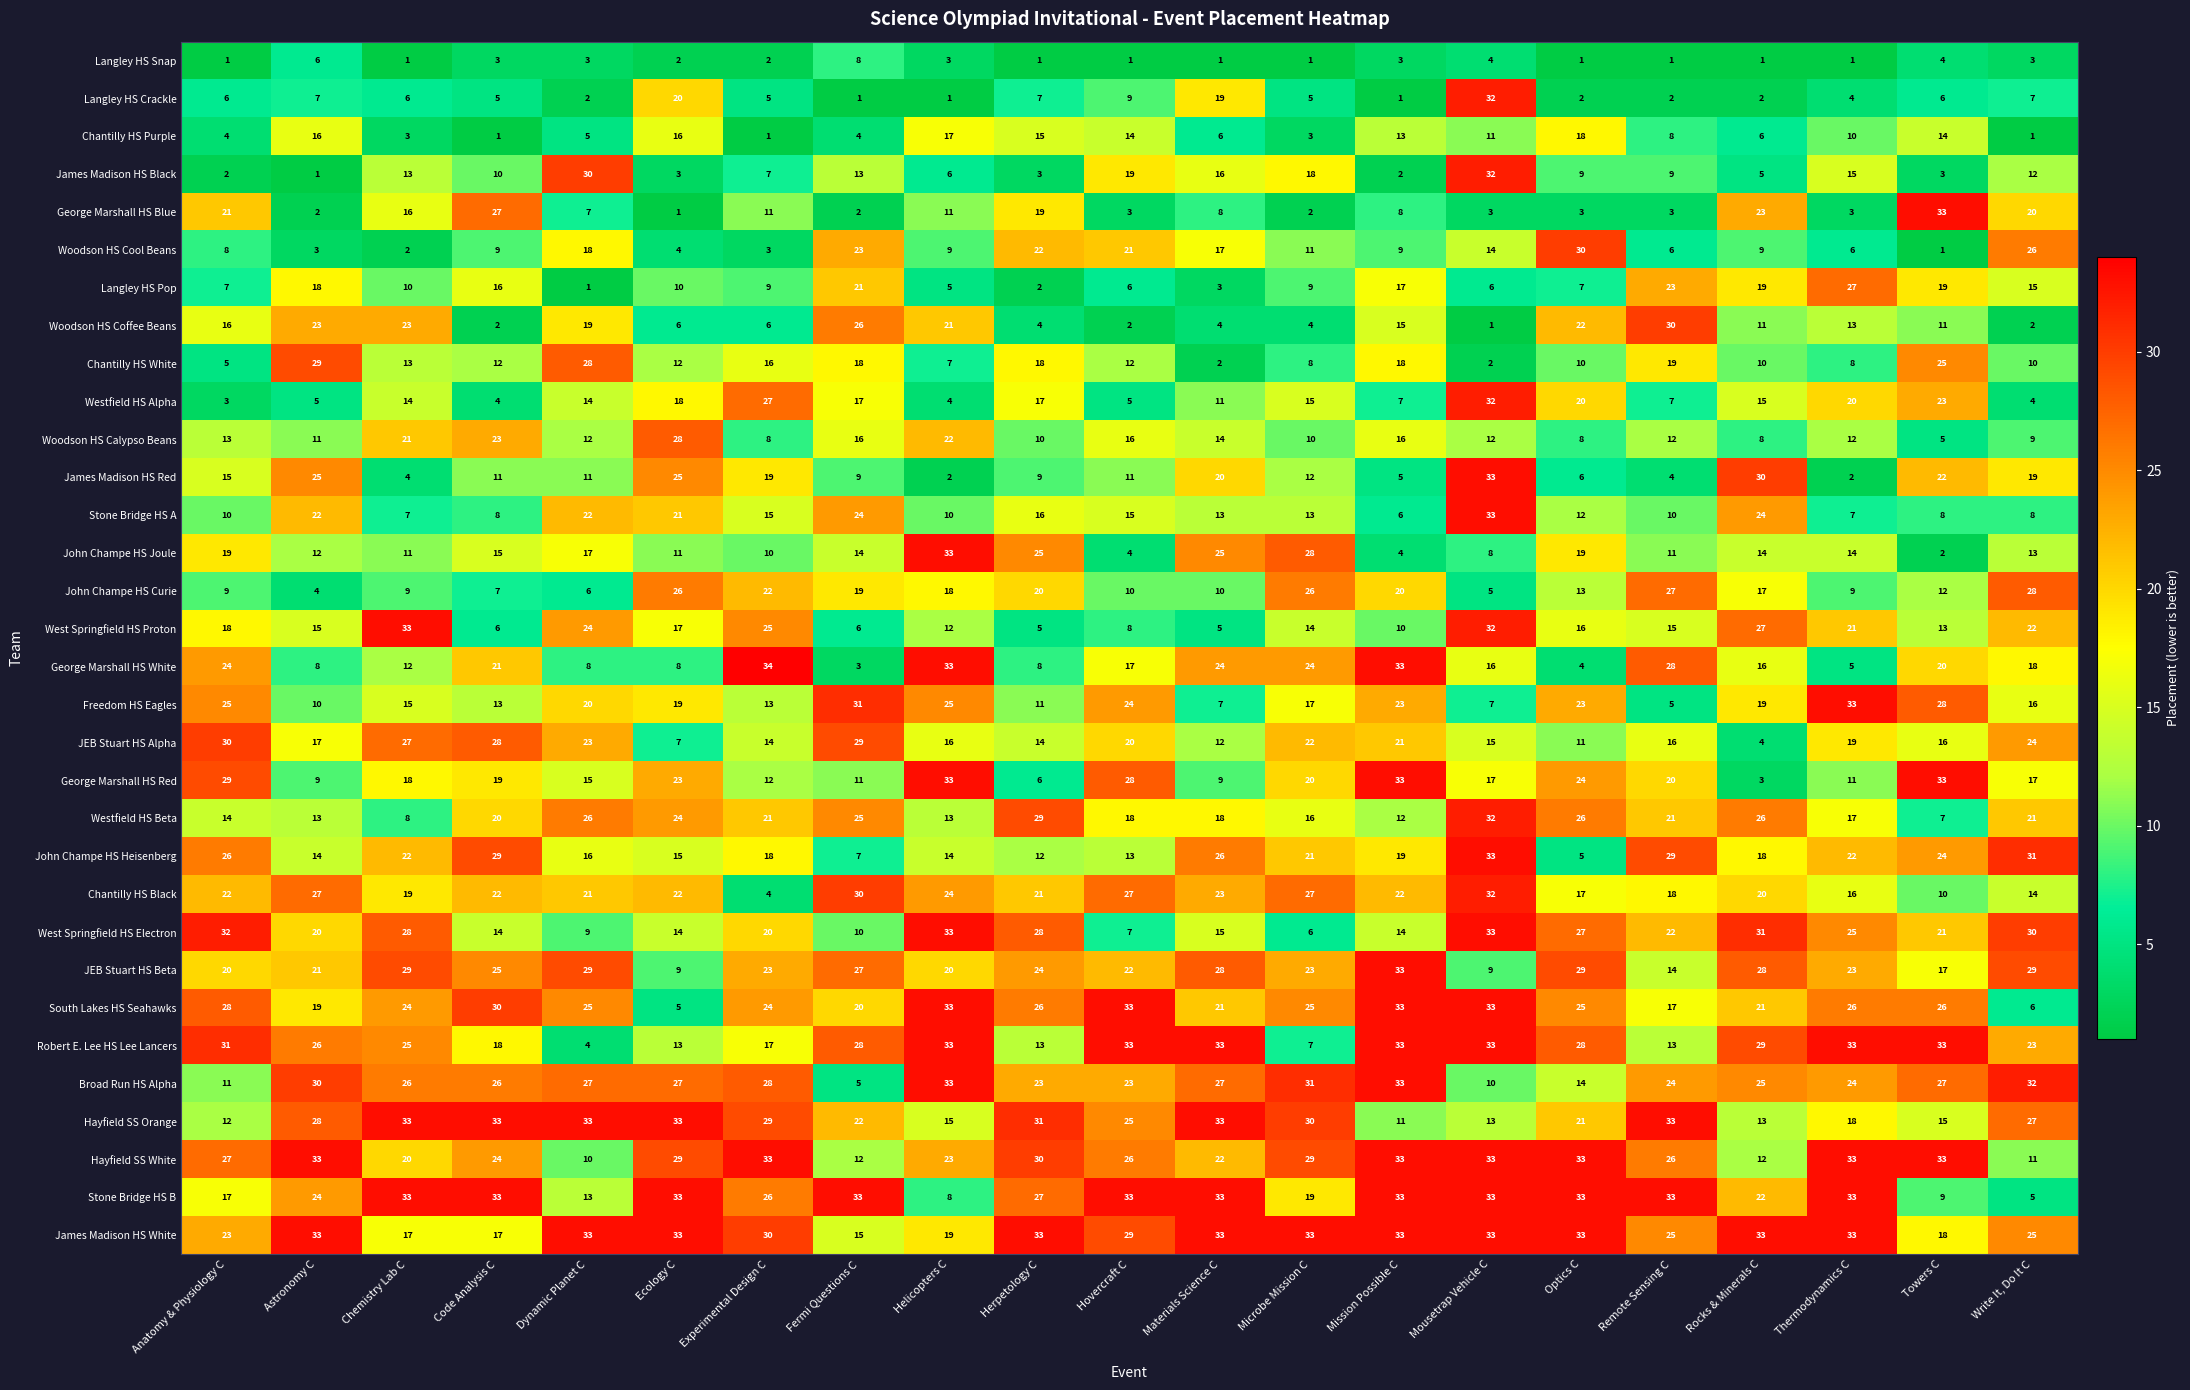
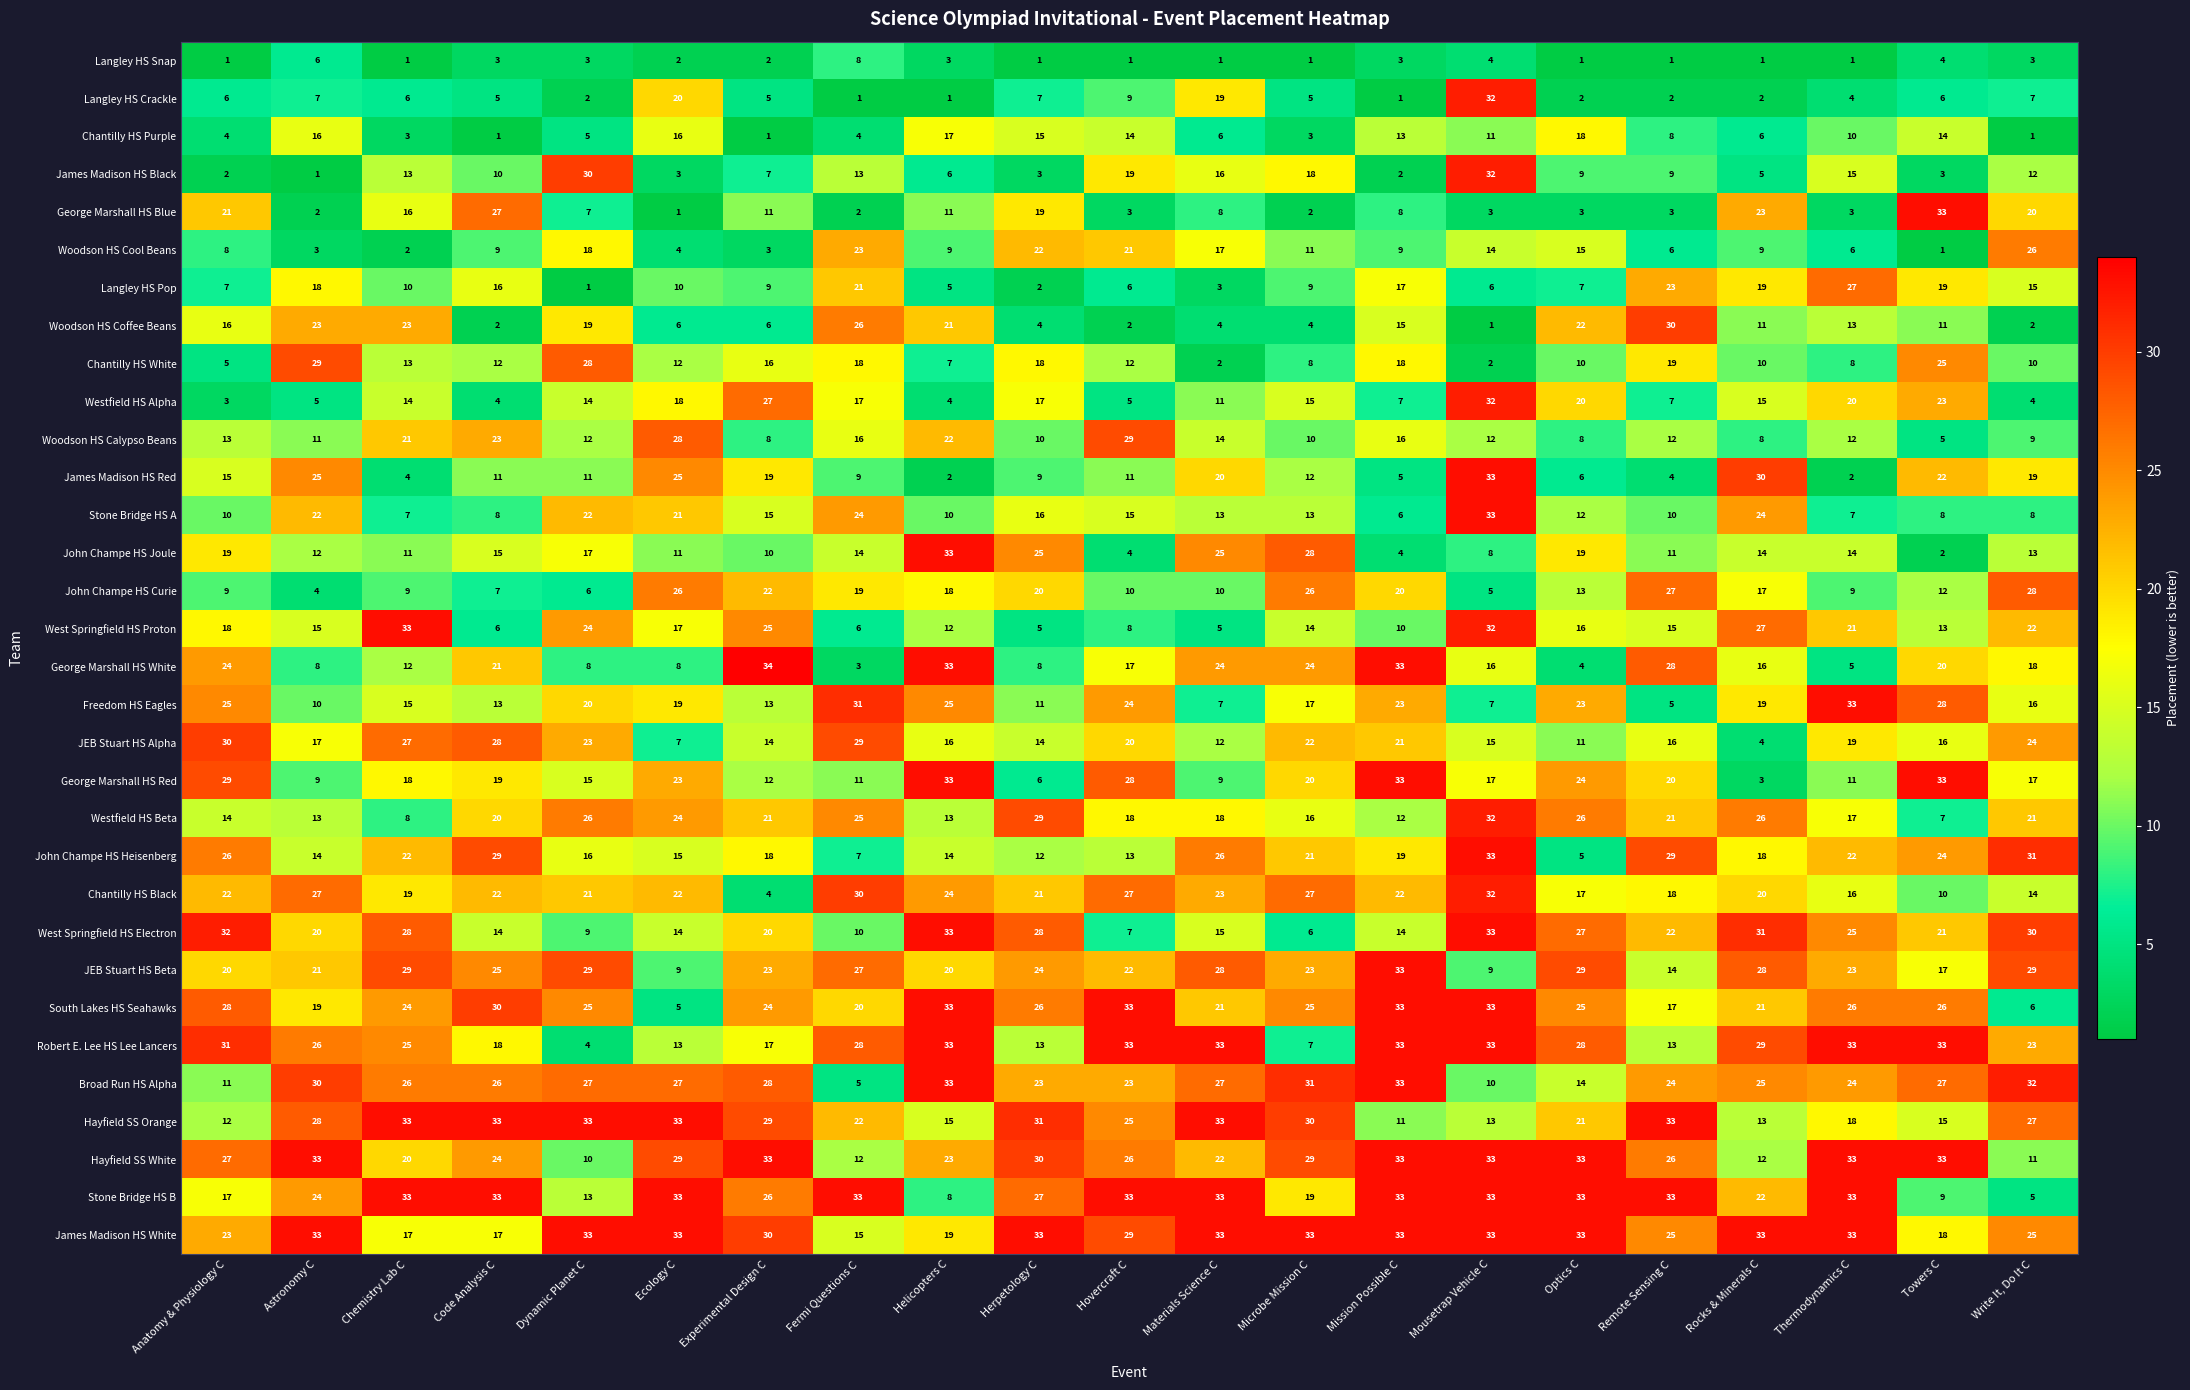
  {
    "Woodson HS Cool Beans": {
      "Anatomy & Physiology C": 8,
      "Astronomy C": 3,
      "Chemistry Lab C": 2,
      "Code Analysis C": 9,
      "Dynamic Planet C": 18,
      "Ecology C": 4,
      "Experimental Design C": 3,
      "Fermi Questions C": 23,
      "Helicopters C": 9,
      "Herpetology C": 22,
      "Hovercraft C": 21,
      "Materials Science C": 17,
      "Microbe Mission C": 11,
      "Mission Possible C": 9,
      "Mousetrap Vehicle C": 14,
-     "Optics C": 30,
+     "Optics C": 15,
      "Remote Sensing C": 6,
      "Rocks & Minerals C": 9,
      "Thermodynamics C": 6,
      "Towers C": 1,
      "Write It, Do It C": 26
    },
    "Woodson HS Calypso Beans": {
      "Anatomy & Physiology C": 13,
      "Astronomy C": 11,
      "Chemistry Lab C": 21,
      "Code Analysis C": 23,
      "Dynamic Planet C": 12,
      "Ecology C": 28,
      "Experimental Design C": 8,
      "Fermi Questions C": 16,
      "Helicopters C": 22,
      "Herpetology C": 10,
-     "Hovercraft C": 16,
+     "Hovercraft C": 29,
      "Materials Science C": 14,
      "Microbe Mission C": 10,
      "Mission Possible C": 16,
      "Mousetrap Vehicle C": 12,
      "Optics C": 8,
      "Remote Sensing C": 12,
      "Rocks & Minerals C": 8,
      "Thermodynamics C": 12,
      "Towers C": 5,
      "Write It, Do It C": 9
    }
  }
